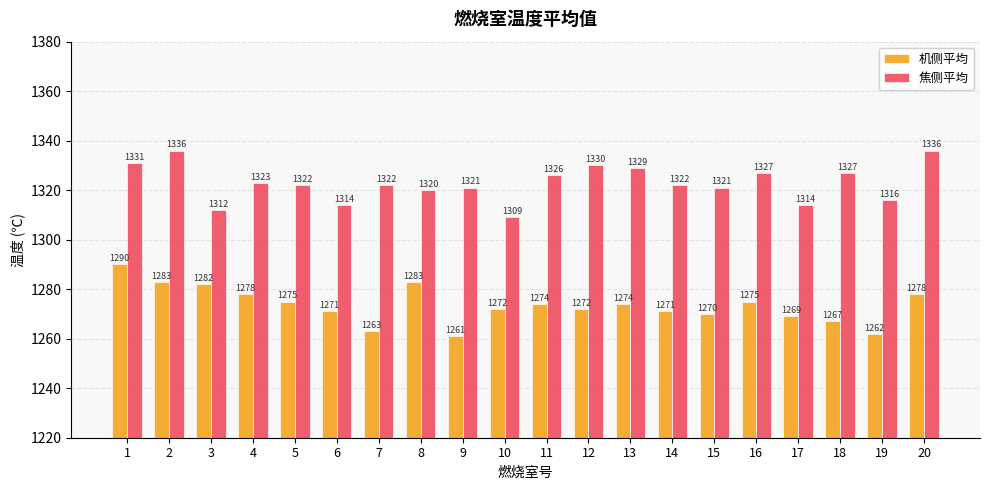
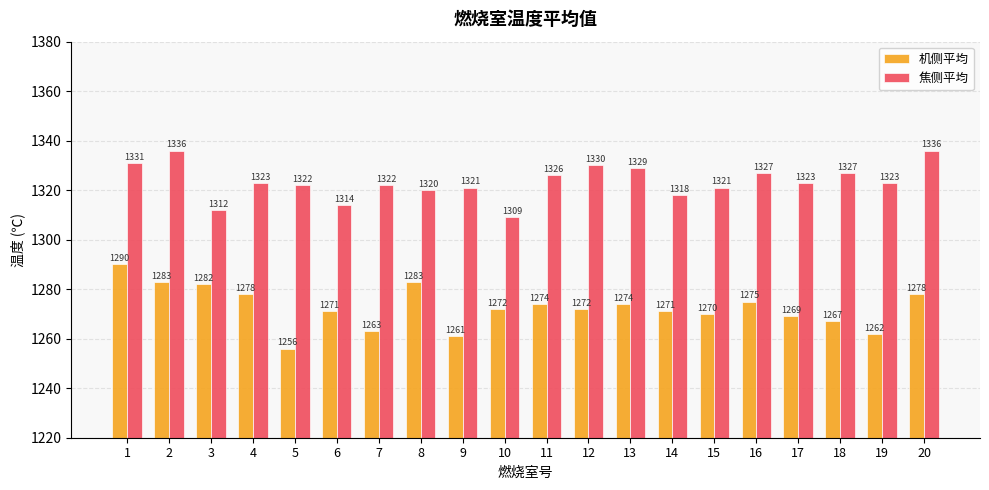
  {
    "机侧平均": {
      "1": 1290,
      "2": 1283,
      "3": 1282,
      "4": 1278,
-     "5": 1275,
+     "5": 1256,
      "6": 1271,
      "7": 1263,
      "8": 1283,
      "9": 1261,
      "10": 1272,
      "11": 1274,
      "12": 1272,
      "13": 1274,
      "14": 1271,
      "15": 1270,
      "16": 1275,
      "17": 1269,
      "18": 1267,
      "19": 1262,
      "20": 1278
    },
    "焦侧平均": {
      "1": 1331,
      "2": 1336,
      "3": 1312,
      "4": 1323,
      "5": 1322,
      "6": 1314,
      "7": 1322,
      "8": 1320,
      "9": 1321,
      "10": 1309,
      "11": 1326,
      "12": 1330,
      "13": 1329,
-     "14": 1322,
+     "14": 1318,
      "15": 1321,
      "16": 1327,
-     "17": 1314,
+     "17": 1323,
      "18": 1327,
-     "19": 1316,
+     "19": 1323,
      "20": 1336
    }
  }
